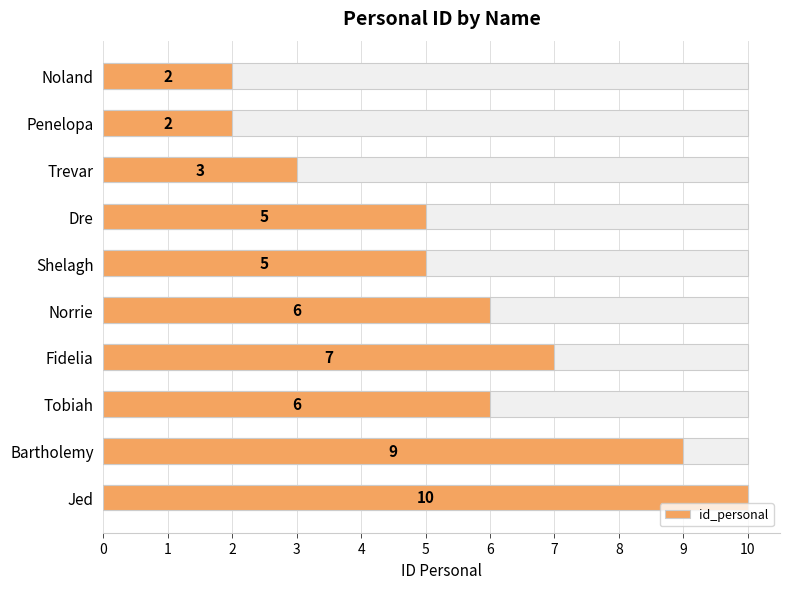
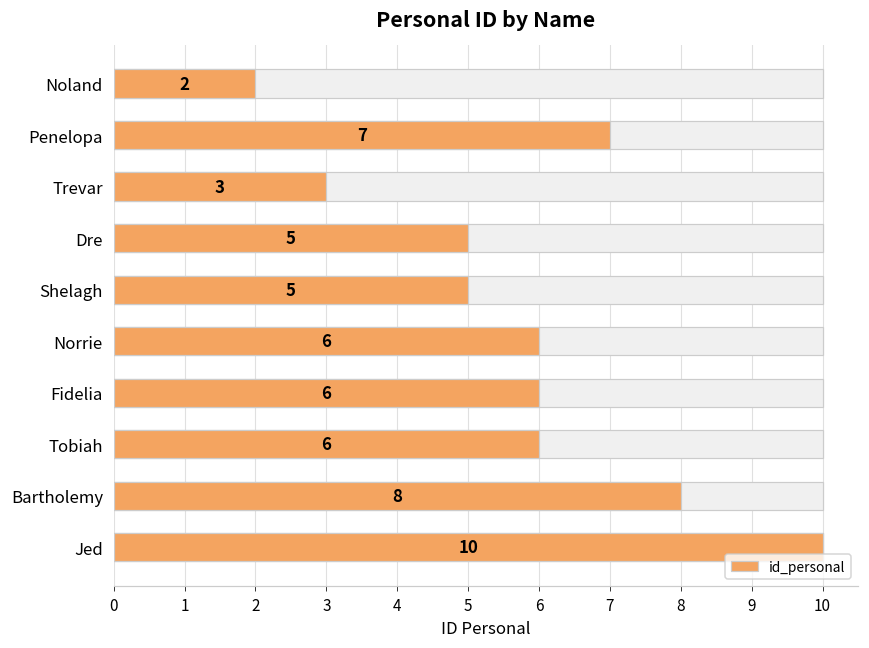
  {
    "id_personal": {
-     "Penelopa": 2,
-     "Fidelia": 7,
-     "Bartholemy": 9,
+     "Penelopa": 7,
+     "Fidelia": 6,
+     "Bartholemy": 8,
      "Jed": 10
    }
  }
